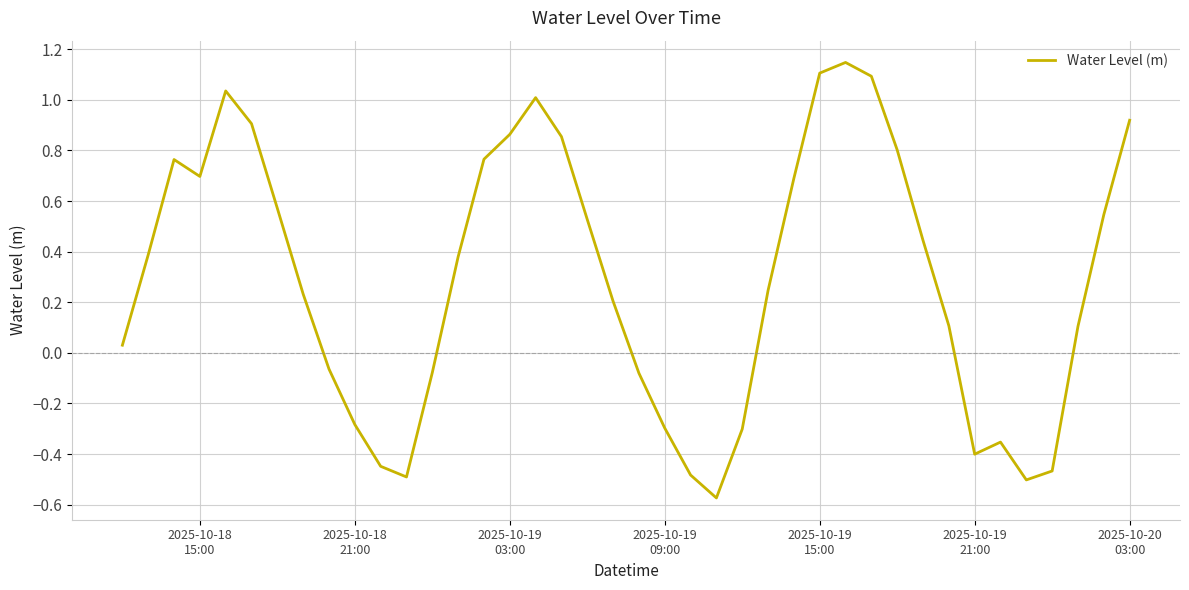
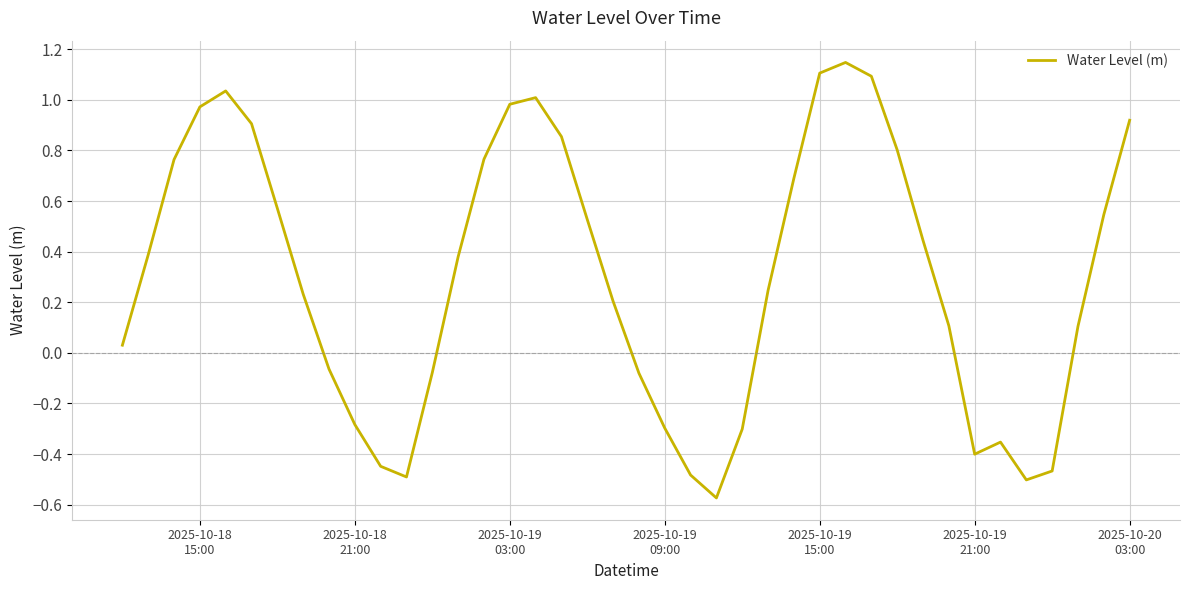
  {
-   "2025-10-18 15:00": 0.70,
+   "2025-10-18 15:00": 0.97,
    "2025-10-18 21:00": -0.28,
-   "2025-10-19 03:00": 0.86,
+   "2025-10-19 03:00": 0.98,
    "2025-10-19 09:00": -0.30,
    "2025-10-19 15:00": 1.11,
    "2025-10-19 21:00": -0.40,
    "2025-10-20 03:00": 0.92
  }
